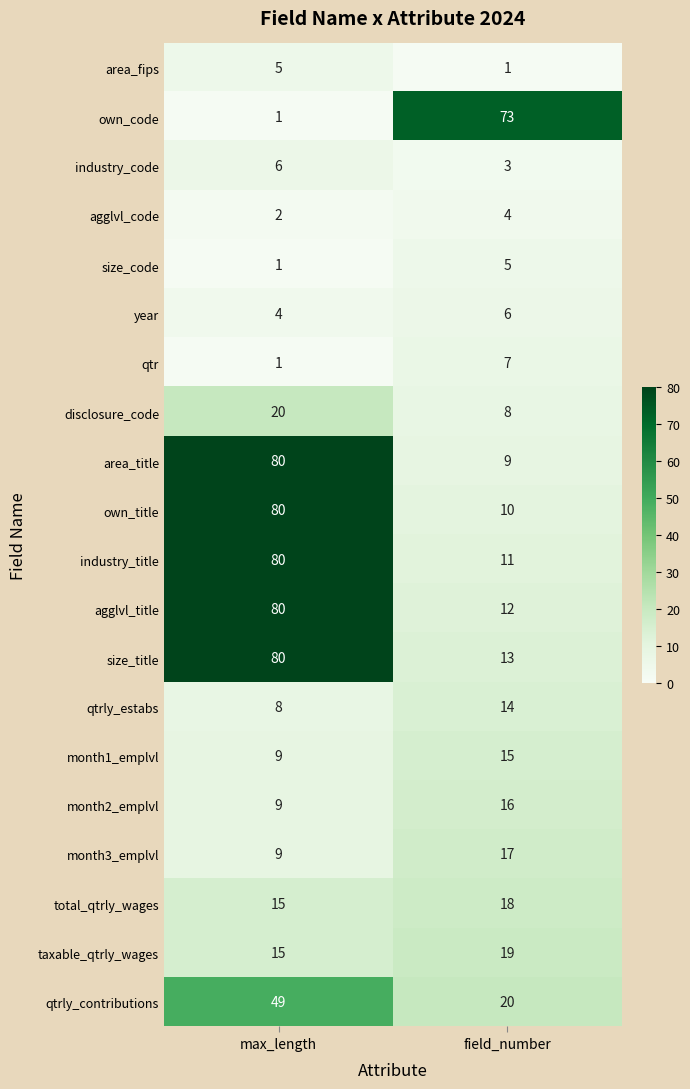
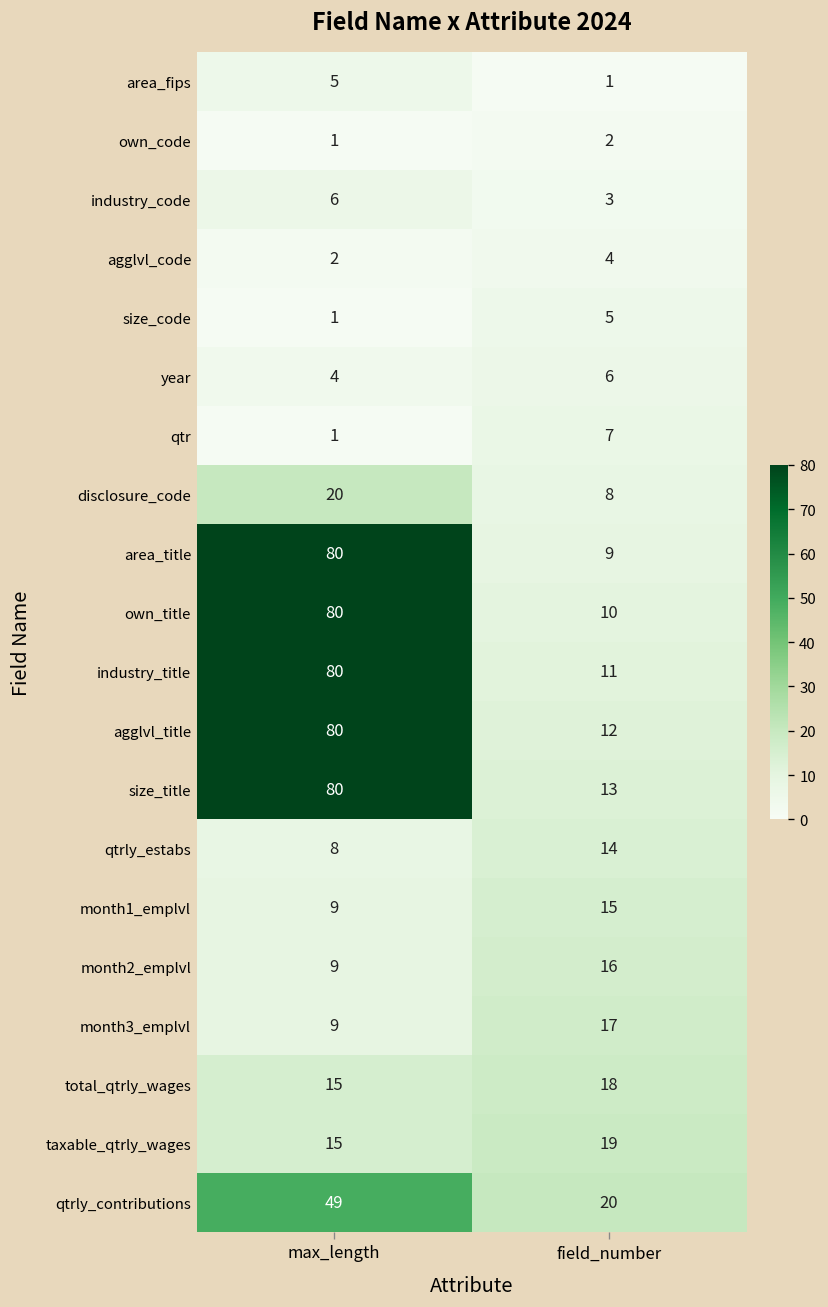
  {
    "area_fips": {
      "max_length": 5,
      "field_number": 1
    },
    "own_code": {
      "max_length": 1,
-     "field_number": 73
+     "field_number": 2
    },
    "industry_code": {
      "max_length": 6,
      "field_number": 3
    },
    "agglvl_code": {
      "max_length": 2,
      "field_number": 4
    },
    "size_code": {
      "max_length": 1,
      "field_number": 5
    },
    "year": {
      "max_length": 4,
      "field_number": 6
    },
    "qtr": {
      "max_length": 1,
      "field_number": 7
    },
    "disclosure_code": {
      "max_length": 20,
      "field_number": 8
    },
    "area_title": {
      "max_length": 80,
      "field_number": 9
    },
    "own_title": {
      "max_length": 80,
      "field_number": 10
    },
    "industry_title": {
      "max_length": 80,
      "field_number": 11
    },
    "agglvl_title": {
      "max_length": 80,
      "field_number": 12
    },
    "size_title": {
      "max_length": 80,
      "field_number": 13
    },
    "qtrly_estabs": {
      "max_length": 8,
      "field_number": 14
    },
    "month1_emplvl": {
      "max_length": 9,
      "field_number": 15
    },
    "month2_emplvl": {
      "max_length": 9,
      "field_number": 16
    },
    "month3_emplvl": {
      "max_length": 9,
      "field_number": 17
    },
    "total_qtrly_wages": {
      "max_length": 15,
      "field_number": 18
    },
    "taxable_qtrly_wages": {
      "max_length": 15,
      "field_number": 19
    },
    "qtrly_contributions": {
      "max_length": 49,
      "field_number": 20
    }
  }
